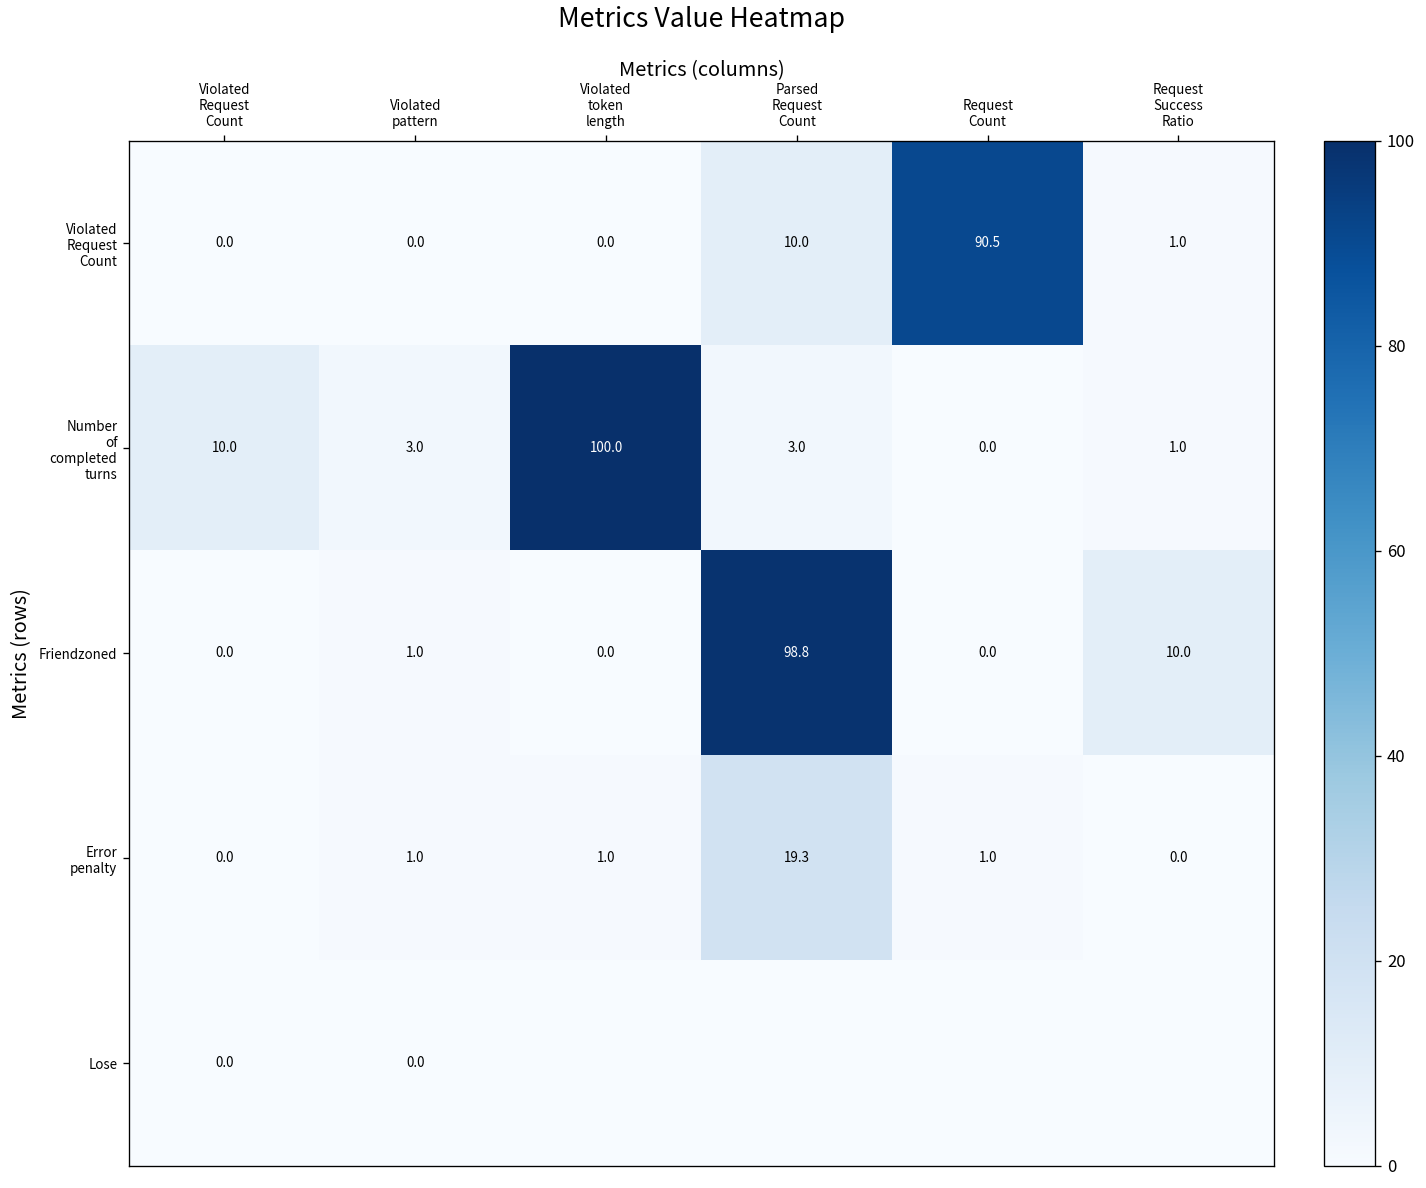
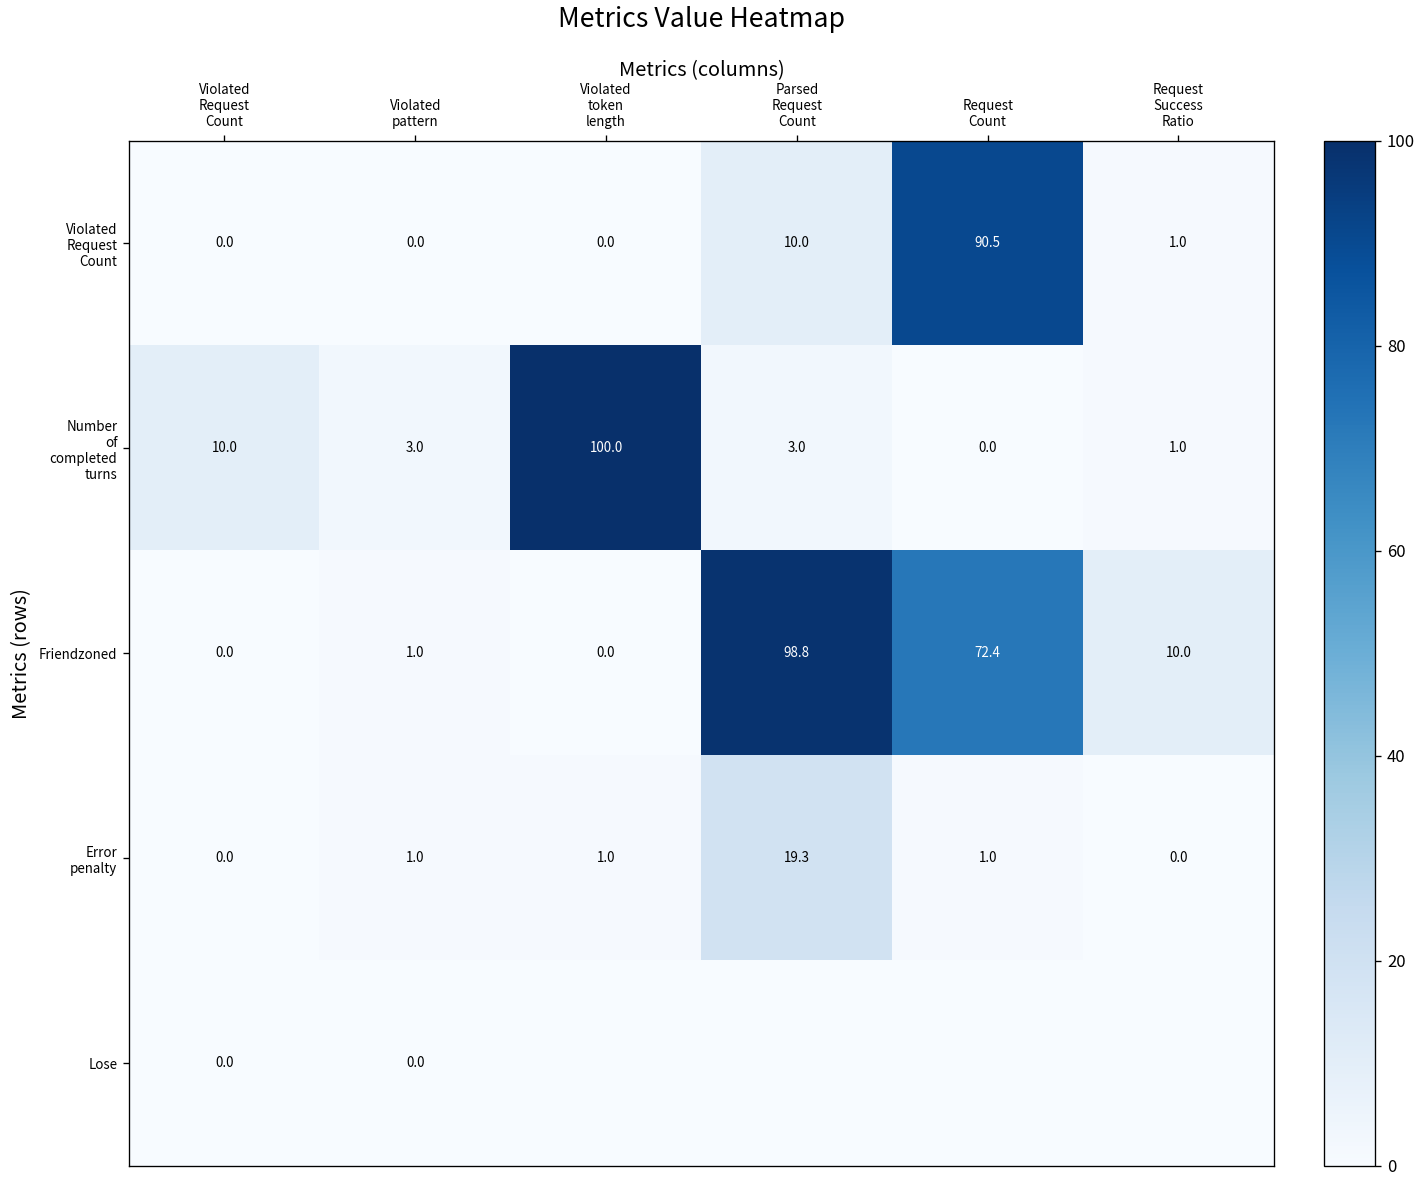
  {
    "Violated Request Count": {
      "Violated Request Count": 0.0,
      "Violated pattern": 0.0,
      "Violated token length": 0.0,
      "Parsed Request Count": 10.0,
      "Request Count": 90.5,
      "Request Success Ratio": 1.0
    },
    "Number of completed turns": {
      "Violated Request Count": 10.0,
      "Violated pattern": 3.0,
      "Violated token length": 100.0,
      "Parsed Request Count": 3.0,
      "Request Count": 0.0,
      "Request Success Ratio": 1.0
    },
    "Friendzoned": {
      "Violated Request Count": 0.0,
      "Violated pattern": 1.0,
      "Violated token length": 0.0,
      "Parsed Request Count": 98.8,
-     "Request Count": 0.0,
+     "Request Count": 72.4,
      "Request Success Ratio": 10.0
    },
    "Error penalty": {
      "Violated Request Count": 0.0,
      "Violated pattern": 1.0,
      "Violated token length": 1.0,
      "Parsed Request Count": 19.3,
      "Request Count": 1.0,
      "Request Success Ratio": 0.0
    },
    "Lose": {
      "Violated Request Count": 0.0,
      "Violated pattern": 0.0
    }
  }
